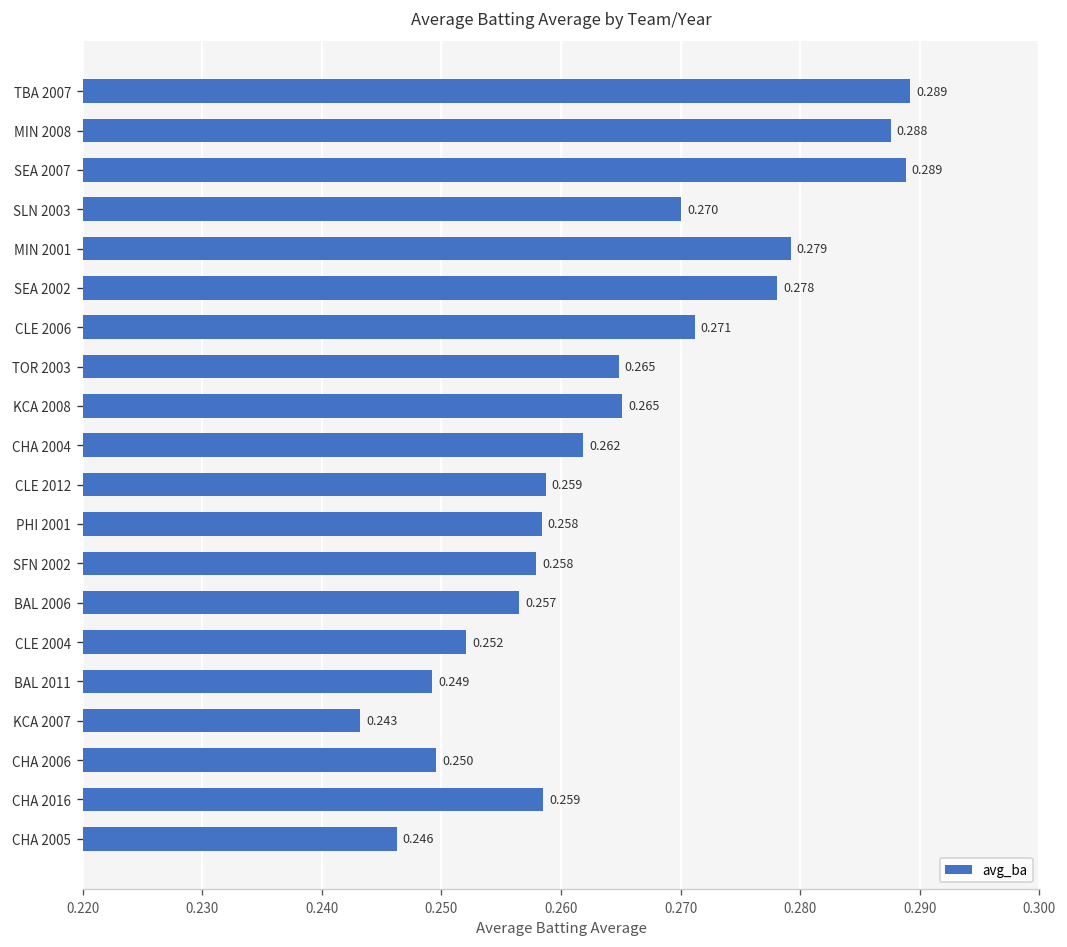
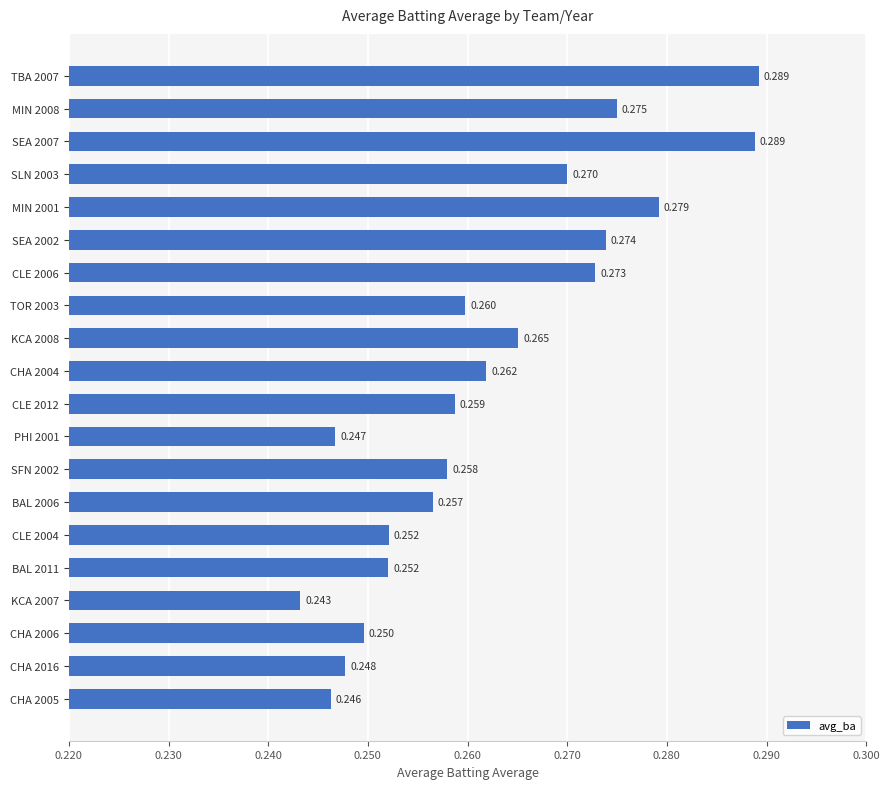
  {
    "TBA 2007": 0.289,
-   "MIN 2008": 0.288,
+   "MIN 2008": 0.275,
    "SEA 2007": 0.289,
    "SLN 2003": 0.270,
    "MIN 2001": 0.279,
-   "SEA 2002": 0.278,
-   "CLE 2006": 0.271,
-   "TOR 2003": 0.265,
+   "SEA 2002": 0.274,
+   "CLE 2006": 0.273,
+   "TOR 2003": 0.260,
    "KCA 2008": 0.265,
    "CHA 2004": 0.262,
    "CLE 2012": 0.259,
-   "PHI 2001": 0.258,
+   "PHI 2001": 0.247,
    "SFN 2002": 0.258,
    "BAL 2006": 0.257,
    "CLE 2004": 0.252,
-   "BAL 2011": 0.249,
+   "BAL 2011": 0.252,
    "KCA 2007": 0.243,
    "CHA 2006": 0.250,
-   "CHA 2016": 0.259,
+   "CHA 2016": 0.248,
    "CHA 2005": 0.246
  }
